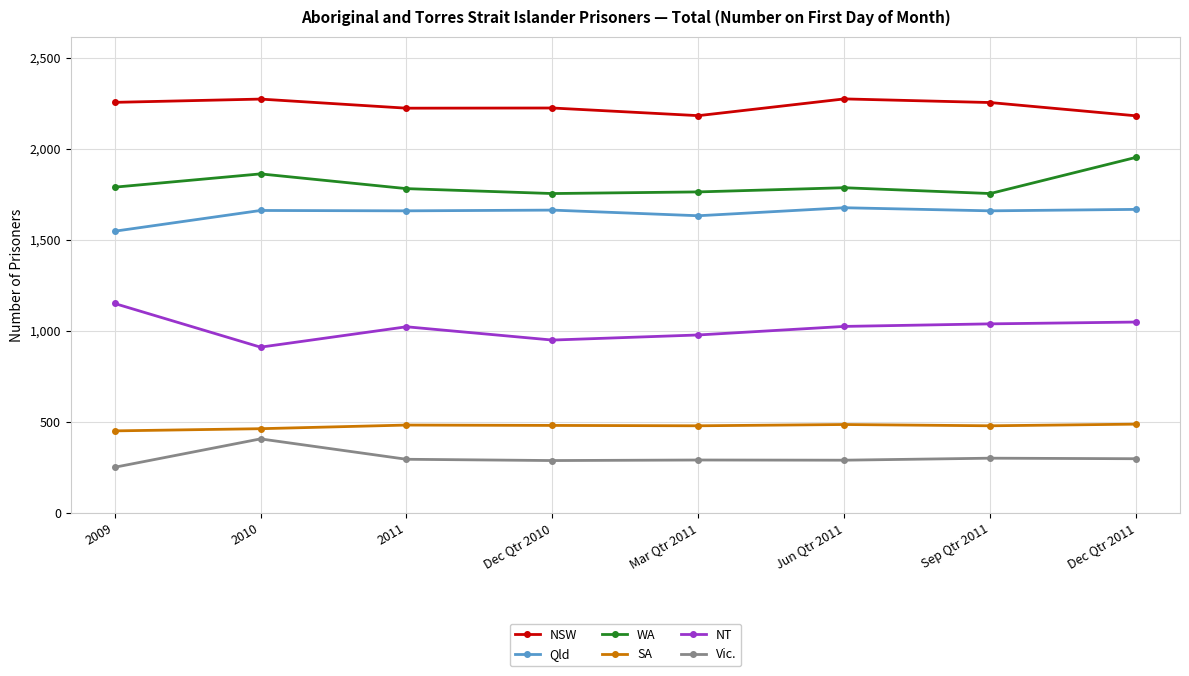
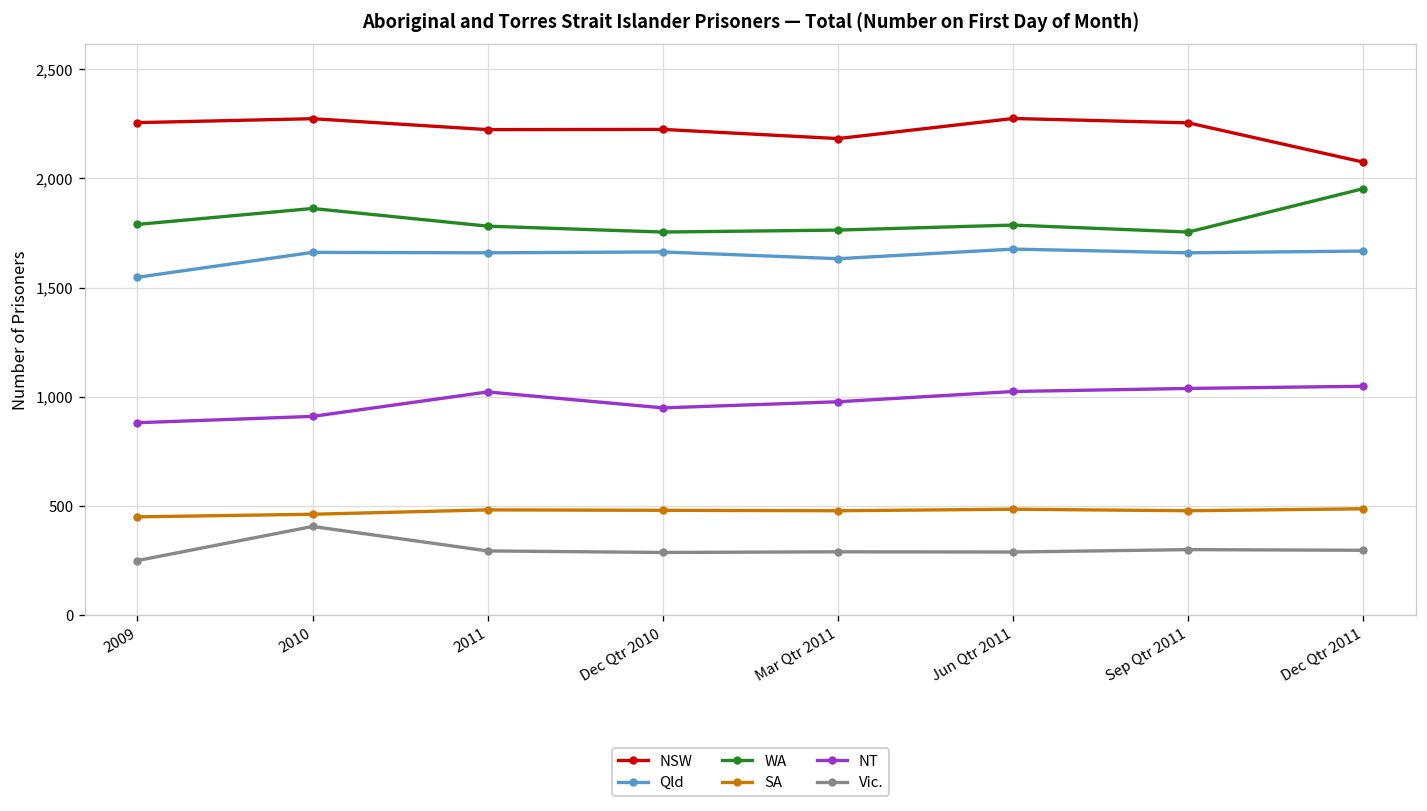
  {
    "NSW": {
      "2009": "2,260",
      "2010": "2,270",
      "2011": "2,220",
      "Dec Qtr 2010": "2,220",
      "Mar Qtr 2011": "2,180",
      "Jun Qtr 2011": "2,270",
      "Sep Qtr 2011": "2,250",
-     "Dec Qtr 2011": "2,180"
+     "Dec Qtr 2011": "2,070"
    },
    "Qld": {
      "2009": "1,550",
      "2010": "1,660",
      "2011": "1,660",
      "Dec Qtr 2010": "1,660",
      "Mar Qtr 2011": "1,630",
      "Jun Qtr 2011": "1,680",
      "Sep Qtr 2011": "1,660",
      "Dec Qtr 2011": "1,670"
    },
    "WA": {
      "2009": "1,790",
      "2010": "1,860",
      "2011": "1,780",
      "Dec Qtr 2010": "1,750",
      "Mar Qtr 2011": "1,760",
      "Jun Qtr 2011": "1,790",
      "Sep Qtr 2011": "1,750",
      "Dec Qtr 2011": "1,950"
    },
    "SA": {
      "2009": "450",
      "2010": "460",
      "2011": "480",
      "Dec Qtr 2010": "480",
      "Mar Qtr 2011": "480",
      "Jun Qtr 2011": "490",
      "Sep Qtr 2011": "480",
      "Dec Qtr 2011": "490"
    },
    "NT": {
-     "2009": "1,150",
+     "2009": "880",
      "2010": "910",
      "2011": "1,020",
      "Dec Qtr 2010": "950",
      "Mar Qtr 2011": "980",
      "Jun Qtr 2011": "1,020",
      "Sep Qtr 2011": "1,040",
      "Dec Qtr 2011": "1,050"
    },
    "Vic.": {
      "2009": "250",
      "2010": "410",
      "2011": "290",
      "Dec Qtr 2010": "290",
      "Mar Qtr 2011": "290",
      "Jun Qtr 2011": "290",
      "Sep Qtr 2011": "300",
      "Dec Qtr 2011": "300"
    }
  }
